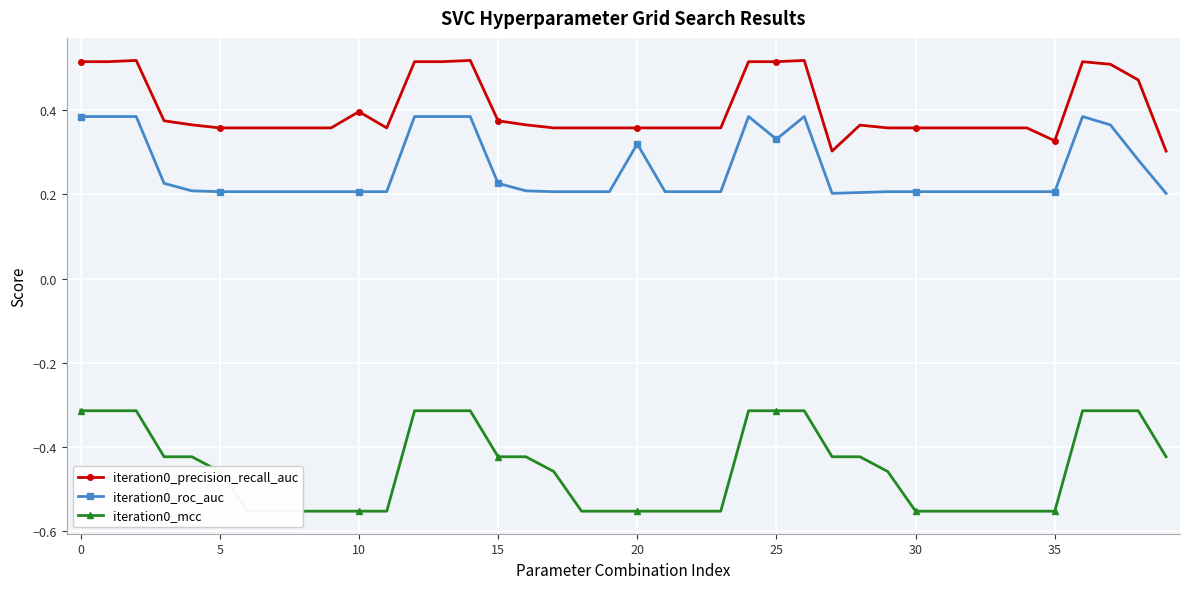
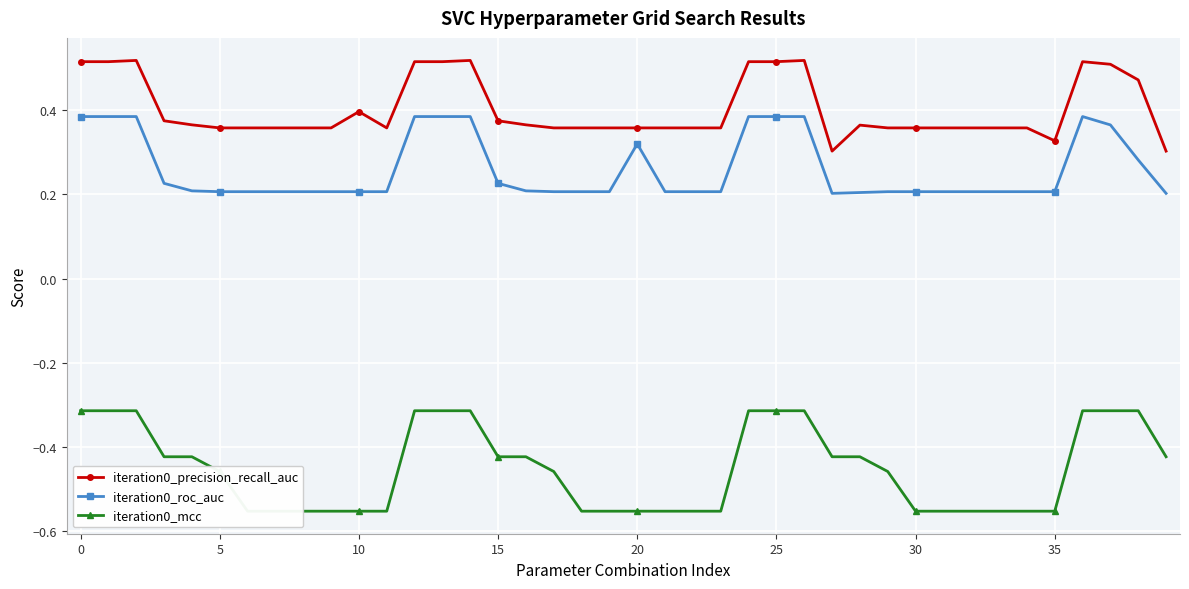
  {
    "iteration0_precision_recall_auc": {
      "0": 0.52,
      "5": 0.36,
      "10": 0.40,
      "15": 0.37,
      "20": 0.36,
      "25": 0.52,
      "30": 0.36,
      "35": 0.33
    },
    "iteration0_roc_auc": {
      "0": 0.38,
      "5": 0.21,
      "10": 0.21,
      "15": 0.23,
      "20": 0.32,
-     "25": 0.33,
+     "25": 0.38,
      "30": 0.21,
      "35": 0.21
    },
    "iteration0_mcc": {
      "0": -0.31,
      "10": -0.55,
      "15": -0.42,
      "20": -0.55,
      "25": -0.31,
      "30": -0.55,
      "35": -0.55
    }
  }
